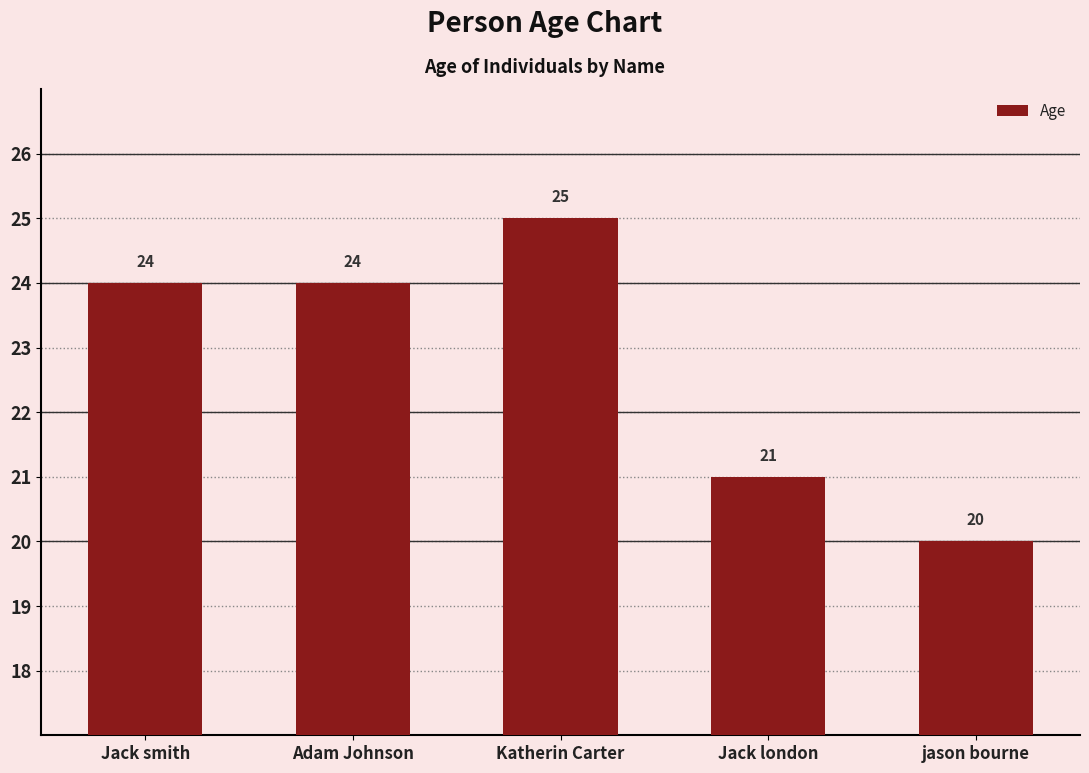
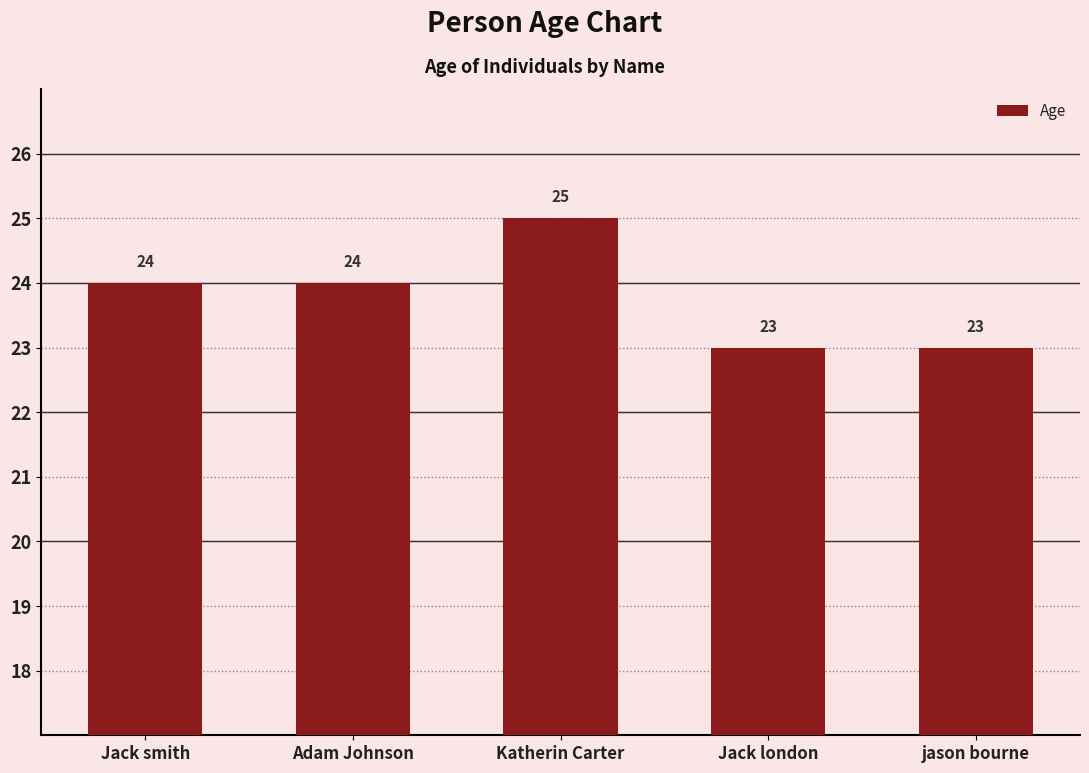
  {
    "Jack smith": 24,
    "Adam Johnson": 24,
    "Katherin Carter": 25,
-   "Jack london": 21,
-   "jason bourne": 20
+   "Jack london": 23,
+   "jason bourne": 23
  }
